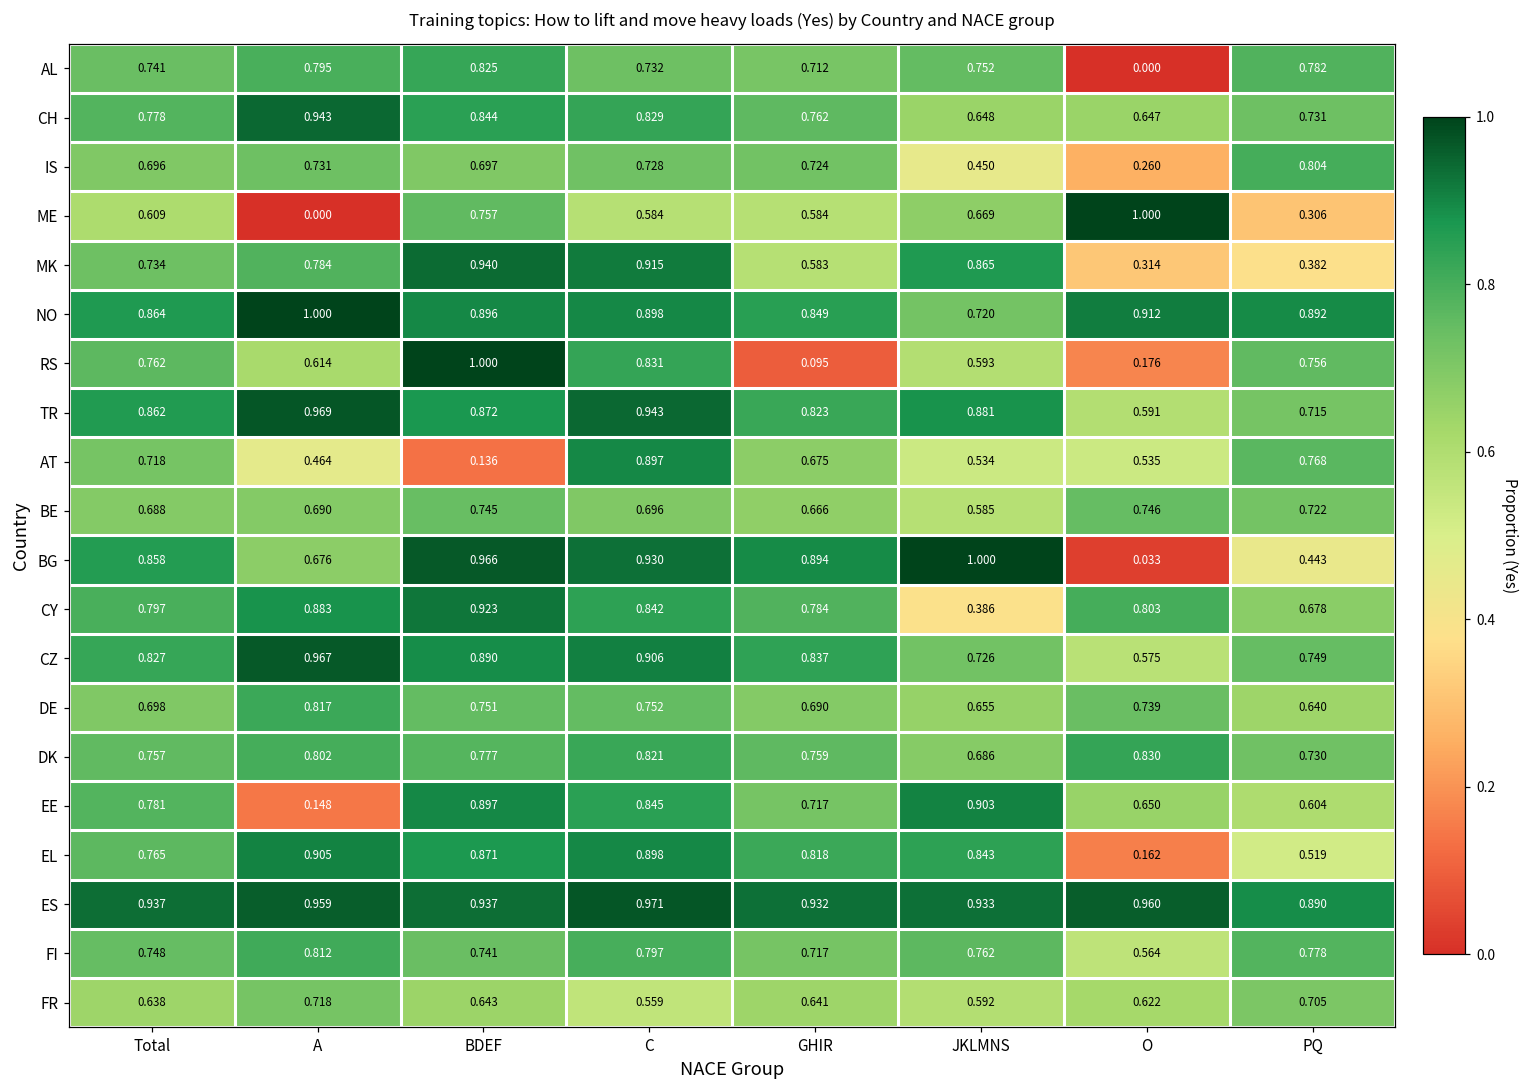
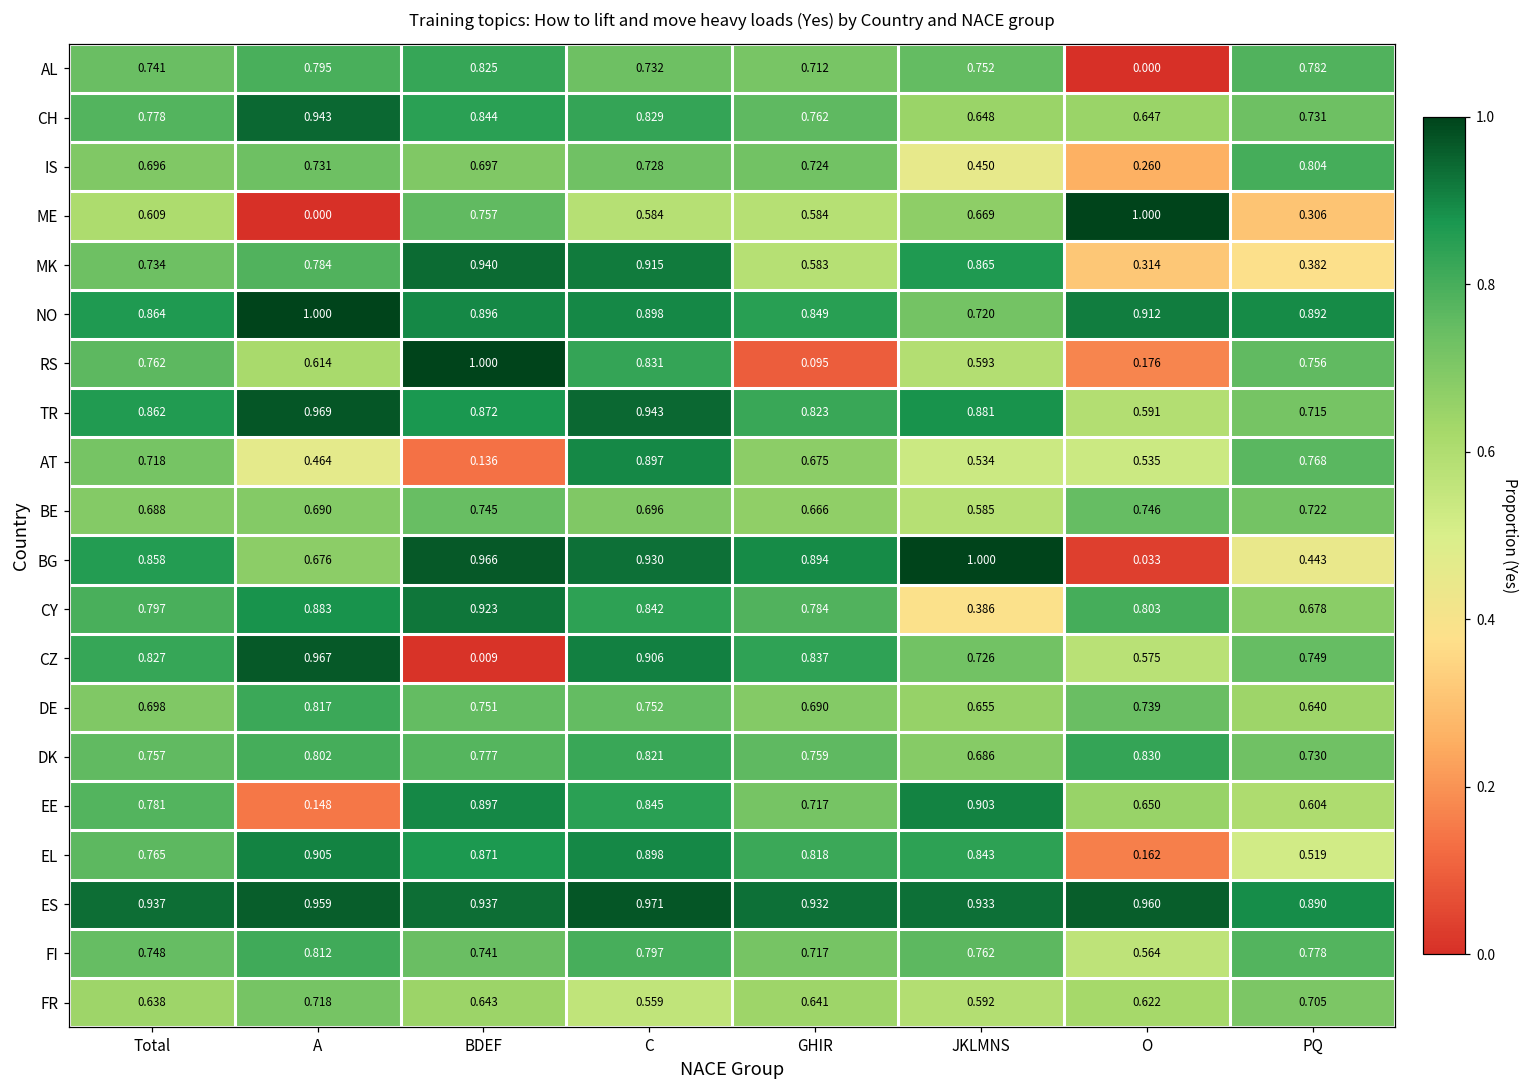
  {
    "AL": {
      "Total": 0.741,
      "A": 0.795,
      "BDEF": 0.825,
      "C": 0.732,
      "GHIR": 0.712,
      "JKLMNS": 0.752,
      "O": 0.000,
      "PQ": 0.782
    },
    "CH": {
      "Total": 0.778,
      "A": 0.943,
      "BDEF": 0.844,
      "C": 0.829,
      "GHIR": 0.762,
      "JKLMNS": 0.648,
      "O": 0.647,
      "PQ": 0.731
    },
    "IS": {
      "Total": 0.696,
      "A": 0.731,
      "BDEF": 0.697,
      "C": 0.728,
      "GHIR": 0.724,
      "JKLMNS": 0.450,
      "O": 0.260,
      "PQ": 0.804
    },
    "ME": {
      "Total": 0.609,
      "A": 0.000,
      "BDEF": 0.757,
      "C": 0.584,
      "GHIR": 0.584,
      "JKLMNS": 0.669,
      "O": 1.000,
      "PQ": 0.306
    },
    "MK": {
      "Total": 0.734,
      "A": 0.784,
      "BDEF": 0.940,
      "C": 0.915,
      "GHIR": 0.583,
      "JKLMNS": 0.865,
      "O": 0.314,
      "PQ": 0.382
    },
    "NO": {
      "Total": 0.864,
      "A": 1.000,
      "BDEF": 0.896,
      "C": 0.898,
      "GHIR": 0.849,
      "JKLMNS": 0.720,
      "O": 0.912,
      "PQ": 0.892
    },
    "RS": {
      "Total": 0.762,
      "A": 0.614,
      "BDEF": 1.000,
      "C": 0.831,
      "GHIR": 0.095,
      "JKLMNS": 0.593,
      "O": 0.176,
      "PQ": 0.756
    },
    "TR": {
      "Total": 0.862,
      "A": 0.969,
      "BDEF": 0.872,
      "C": 0.943,
      "GHIR": 0.823,
      "JKLMNS": 0.881,
      "O": 0.591,
      "PQ": 0.715
    },
    "AT": {
      "Total": 0.718,
      "A": 0.464,
      "BDEF": 0.136,
      "C": 0.897,
      "GHIR": 0.675,
      "JKLMNS": 0.534,
      "O": 0.535,
      "PQ": 0.768
    },
    "BE": {
      "Total": 0.688,
      "A": 0.690,
      "BDEF": 0.745,
      "C": 0.696,
      "GHIR": 0.666,
      "JKLMNS": 0.585,
      "O": 0.746,
      "PQ": 0.722
    },
    "BG": {
      "Total": 0.858,
      "A": 0.676,
      "BDEF": 0.966,
      "C": 0.930,
      "GHIR": 0.894,
      "JKLMNS": 1.000,
      "O": 0.033,
      "PQ": 0.443
    },
    "CY": {
      "Total": 0.797,
      "A": 0.883,
      "BDEF": 0.923,
      "C": 0.842,
      "GHIR": 0.784,
      "JKLMNS": 0.386,
      "O": 0.803,
      "PQ": 0.678
    },
    "CZ": {
      "Total": 0.827,
      "A": 0.967,
-     "BDEF": 0.890,
+     "BDEF": 0.009,
      "C": 0.906,
      "GHIR": 0.837,
      "JKLMNS": 0.726,
      "O": 0.575,
      "PQ": 0.749
    },
    "DE": {
      "Total": 0.698,
      "A": 0.817,
      "BDEF": 0.751,
      "C": 0.752,
      "GHIR": 0.690,
      "JKLMNS": 0.655,
      "O": 0.739,
      "PQ": 0.640
    },
    "DK": {
      "Total": 0.757,
      "A": 0.802,
      "BDEF": 0.777,
      "C": 0.821,
      "GHIR": 0.759,
      "JKLMNS": 0.686,
      "O": 0.830,
      "PQ": 0.730
    },
    "EE": {
      "Total": 0.781,
      "A": 0.148,
      "BDEF": 0.897,
      "C": 0.845,
      "GHIR": 0.717,
      "JKLMNS": 0.903,
      "O": 0.650,
      "PQ": 0.604
    },
    "EL": {
      "Total": 0.765,
      "A": 0.905,
      "BDEF": 0.871,
      "C": 0.898,
      "GHIR": 0.818,
      "JKLMNS": 0.843,
      "O": 0.162,
      "PQ": 0.519
    },
    "ES": {
      "Total": 0.937,
      "A": 0.959,
      "BDEF": 0.937,
      "C": 0.971,
      "GHIR": 0.932,
      "JKLMNS": 0.933,
      "O": 0.960,
      "PQ": 0.890
    },
    "FI": {
      "Total": 0.748,
      "A": 0.812,
      "BDEF": 0.741,
      "C": 0.797,
      "GHIR": 0.717,
      "JKLMNS": 0.762,
      "O": 0.564,
      "PQ": 0.778
    },
    "FR": {
      "Total": 0.638,
      "A": 0.718,
      "BDEF": 0.643,
      "C": 0.559,
      "GHIR": 0.641,
      "JKLMNS": 0.592,
      "O": 0.622,
      "PQ": 0.705
    }
  }
